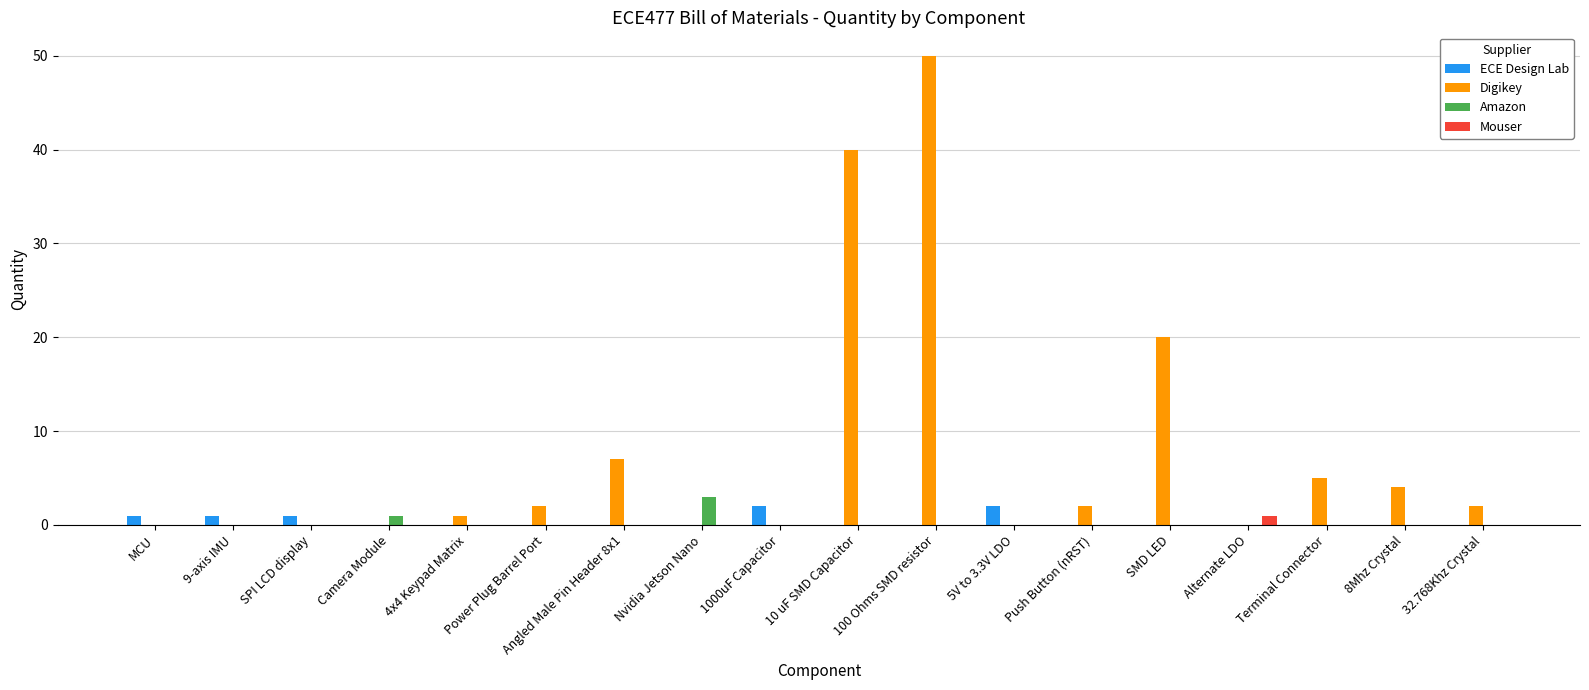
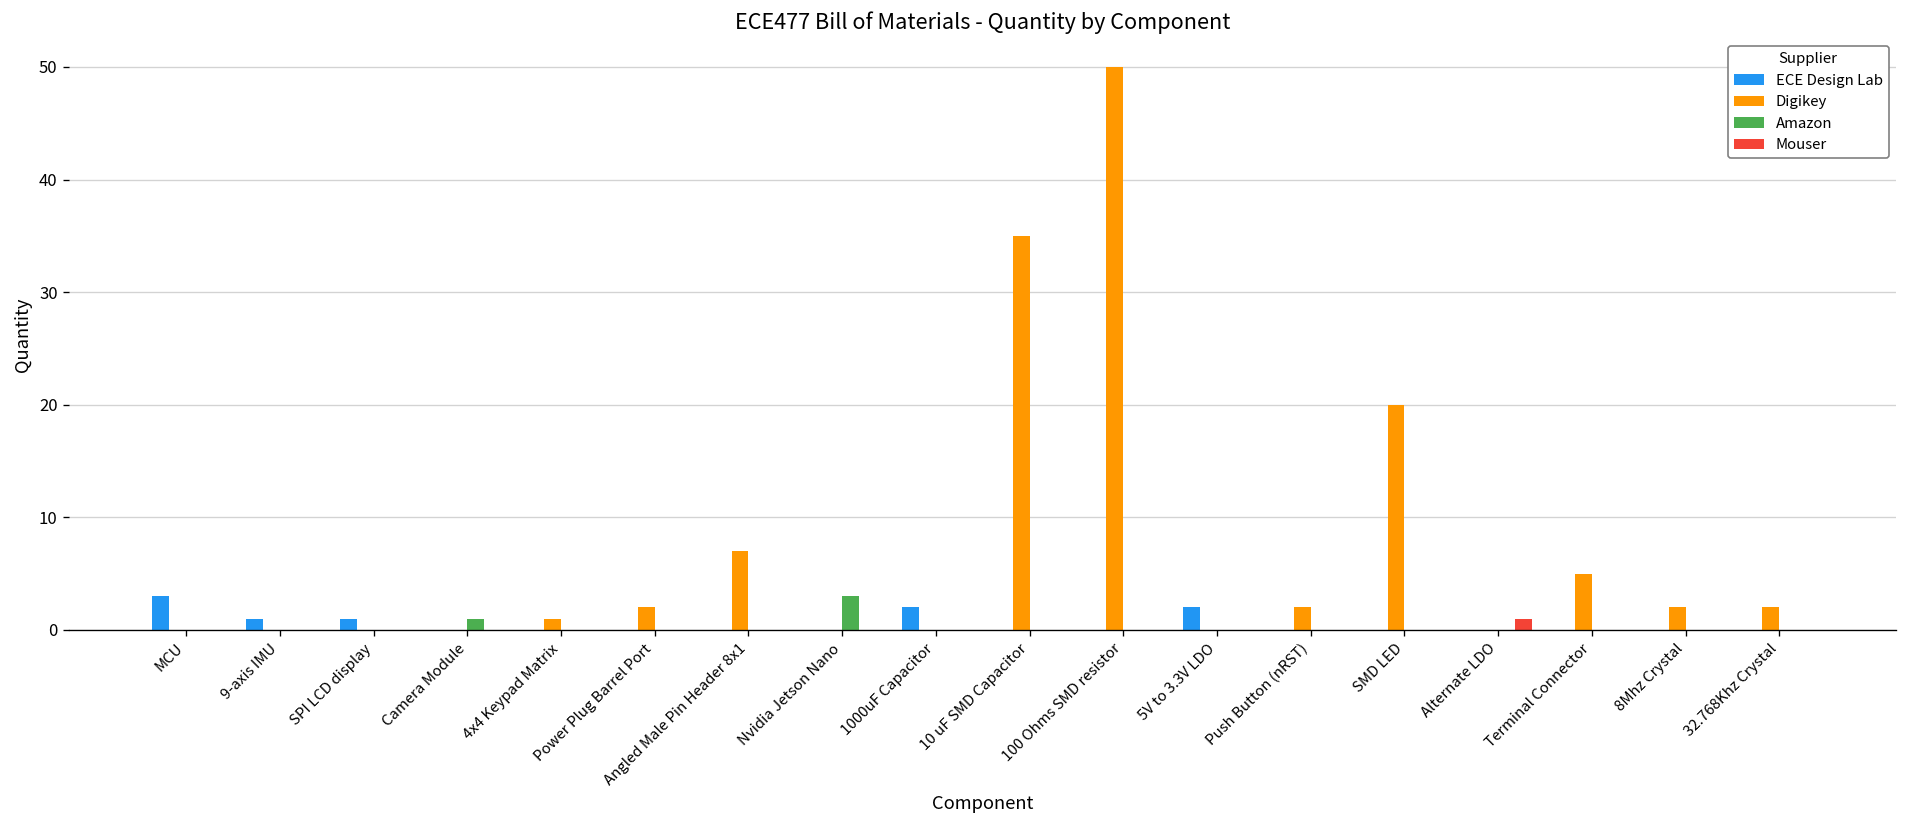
  {
    "ECE Design Lab": {
-     "MCU": 1,
+     "MCU": 3,
      "9-axis IMU": 1,
      "SPI LCD display": 1,
      "Camera Module": 0,
      "4x4 Keypad Matrix": 0,
      "Power Plug Barrel Port": 0,
      "Angled Male Pin Header 8x1": 0,
      "Nvidia Jetson Nano": 0,
      "1000uF Capacitor": 2,
      "10 uF SMD Capacitor": 0,
      "100 Ohms SMD resistor": 0,
      "5V to 3.3V LDO": 2,
      "Push Button (nRST)": 0,
      "SMD LED": 0,
      "Alternate LDO": 0,
      "Terminal Connector": 0,
      "8Mhz Crystal": 0,
      "32.768Khz Crystal": 0
    },
    "Digikey": {
      "MCU": 0,
      "9-axis IMU": 0,
      "SPI LCD display": 0,
      "Camera Module": 0,
      "4x4 Keypad Matrix": 1,
      "Power Plug Barrel Port": 2,
      "Angled Male Pin Header 8x1": 7,
      "Nvidia Jetson Nano": 0,
      "1000uF Capacitor": 0,
-     "10 uF SMD Capacitor": 40,
+     "10 uF SMD Capacitor": 35,
      "100 Ohms SMD resistor": 50,
      "5V to 3.3V LDO": 0,
      "Push Button (nRST)": 2,
      "SMD LED": 20,
      "Alternate LDO": 0,
      "Terminal Connector": 5,
-     "8Mhz Crystal": 4,
+     "8Mhz Crystal": 2,
      "32.768Khz Crystal": 2
    },
    "Amazon": {
      "MCU": 0,
      "9-axis IMU": 0,
      "SPI LCD display": 0,
      "Camera Module": 1,
      "4x4 Keypad Matrix": 0,
      "Power Plug Barrel Port": 0,
      "Angled Male Pin Header 8x1": 0,
      "Nvidia Jetson Nano": 3,
      "1000uF Capacitor": 0,
      "10 uF SMD Capacitor": 0,
      "100 Ohms SMD resistor": 0,
      "5V to 3.3V LDO": 0,
      "Push Button (nRST)": 0,
      "SMD LED": 0,
      "Alternate LDO": 0,
      "Terminal Connector": 0,
      "8Mhz Crystal": 0,
      "32.768Khz Crystal": 0
    },
    "Mouser": {
      "MCU": 0,
      "9-axis IMU": 0,
      "SPI LCD display": 0,
      "Camera Module": 0,
      "4x4 Keypad Matrix": 0,
      "Power Plug Barrel Port": 0,
      "Angled Male Pin Header 8x1": 0,
      "Nvidia Jetson Nano": 0,
      "1000uF Capacitor": 0,
      "10 uF SMD Capacitor": 0,
      "100 Ohms SMD resistor": 0,
      "5V to 3.3V LDO": 0,
      "Push Button (nRST)": 0,
      "SMD LED": 0,
      "Alternate LDO": 1,
      "Terminal Connector": 0,
      "8Mhz Crystal": 0,
      "32.768Khz Crystal": 0
    }
  }
